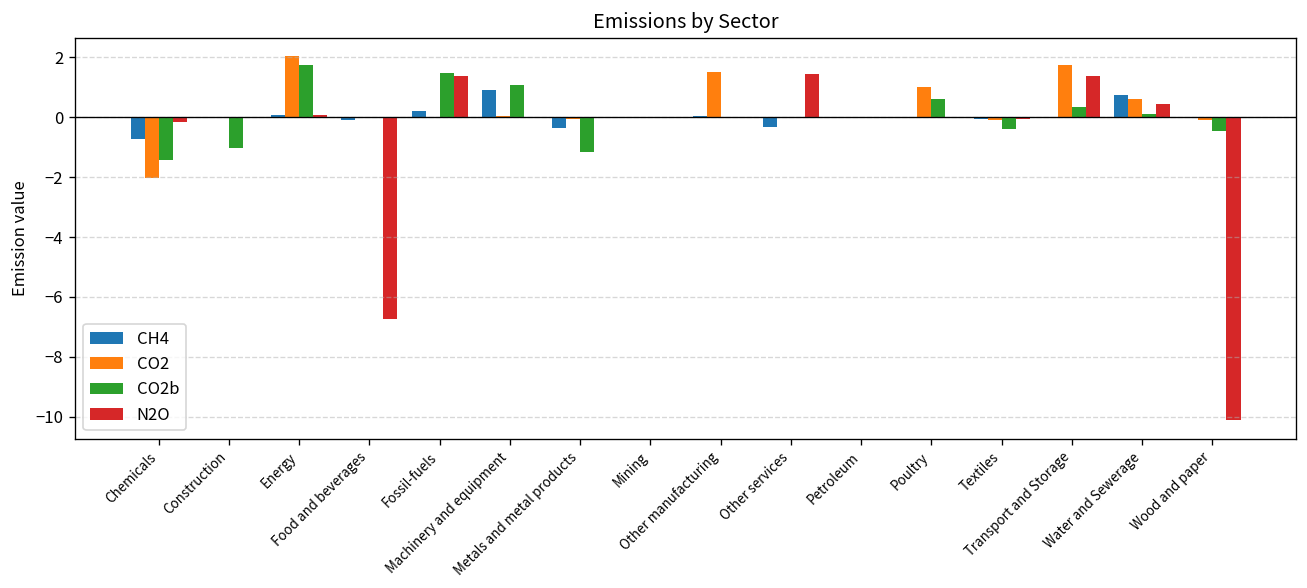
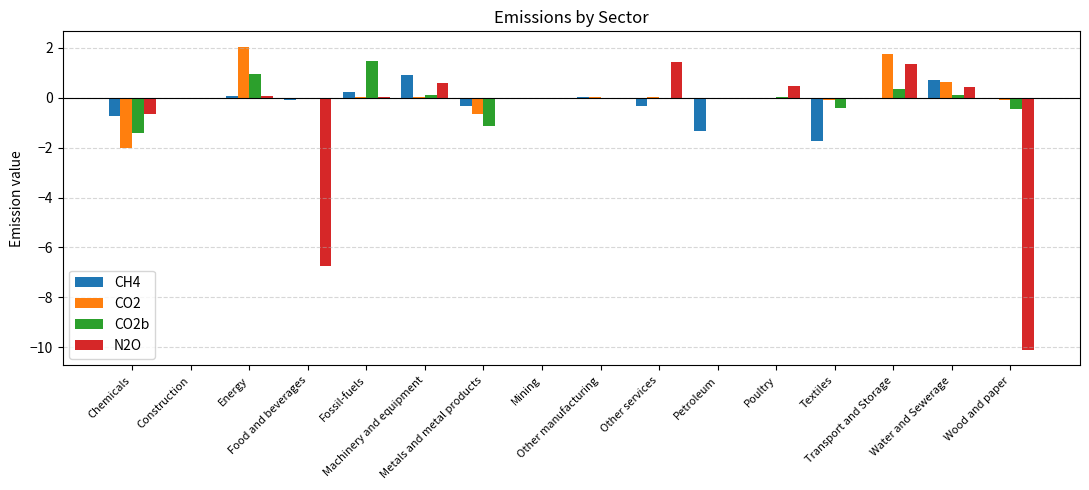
  {
    "CH4": {
      "Chemicals": -0.7,
      "Food and beverages": -0.1,
      "Fossil-fuels": 0.2,
      "Machinery and equipment": 0.9,
      "Metals and metal products": -0.4,
      "Other services": -0.3,
-     "Petroleum": 0.0,
-     "Textiles": 0.0,
+     "Petroleum": -1.4,
+     "Textiles": -1.7,
      "Water and Sewerage": 0.7
    },
    "CO2": {
      "Chemicals": -2.0,
      "Energy": 2.0,
-     "Metals and metal products": -0.1,
-     "Other manufacturing": 1.5,
-     "Poultry": 1,
+     "Metals and metal products": -0.6,
+     "Other manufacturing": 0.0,
+     "Poultry": 0,
      "Textiles": -0.1,
      "Transport and Storage": 1.7,
      "Water and Sewerage": 0.6,
      "Wood and paper": -0.1
    },
    "CO2b": {
      "Chemicals": -1.4,
-     "Construction": -1.0,
-     "Energy": 1.7,
+     "Construction": 0.0,
+     "Energy": 0.9,
      "Fossil-fuels": 1.5,
-     "Machinery and equipment": 1.1,
+     "Machinery and equipment": 0.1,
      "Metals and metal products": -1.2,
-     "Poultry": 0.6,
+     "Poultry": 0.0,
      "Textiles": -0.4,
      "Transport and Storage": 0.3,
      "Water and Sewerage": 0.1,
      "Wood and paper": -0.5
    },
    "N2O": {
-     "Chemicals": -0.1,
+     "Chemicals": -0.7,
      "Food and beverages": -6.7,
-     "Fossil-fuels": 1.4,
-     "Machinery and equipment": 0.0,
+     "Fossil-fuels": 0.0,
+     "Machinery and equipment": 0.6,
      "Other services": 1.4,
-     "Poultry": 0.0,
+     "Poultry": 0.5,
      "Transport and Storage": 1.4,
      "Water and Sewerage": 0.4,
      "Wood and paper": -10.1
    }
  }
